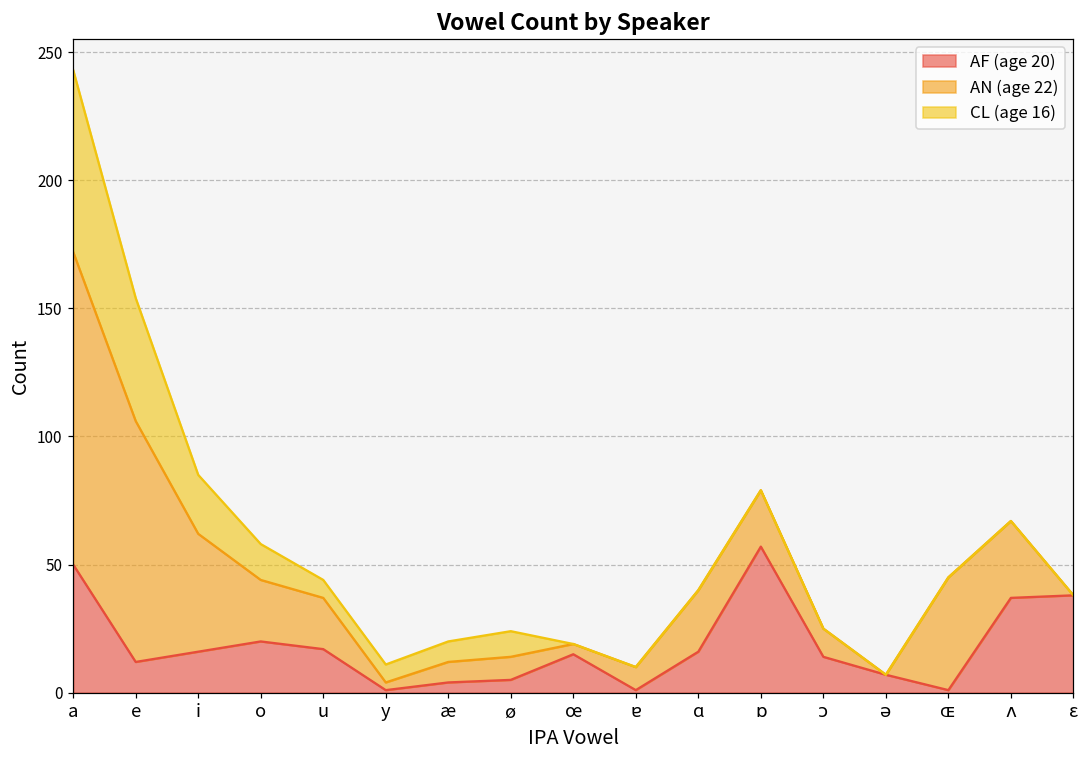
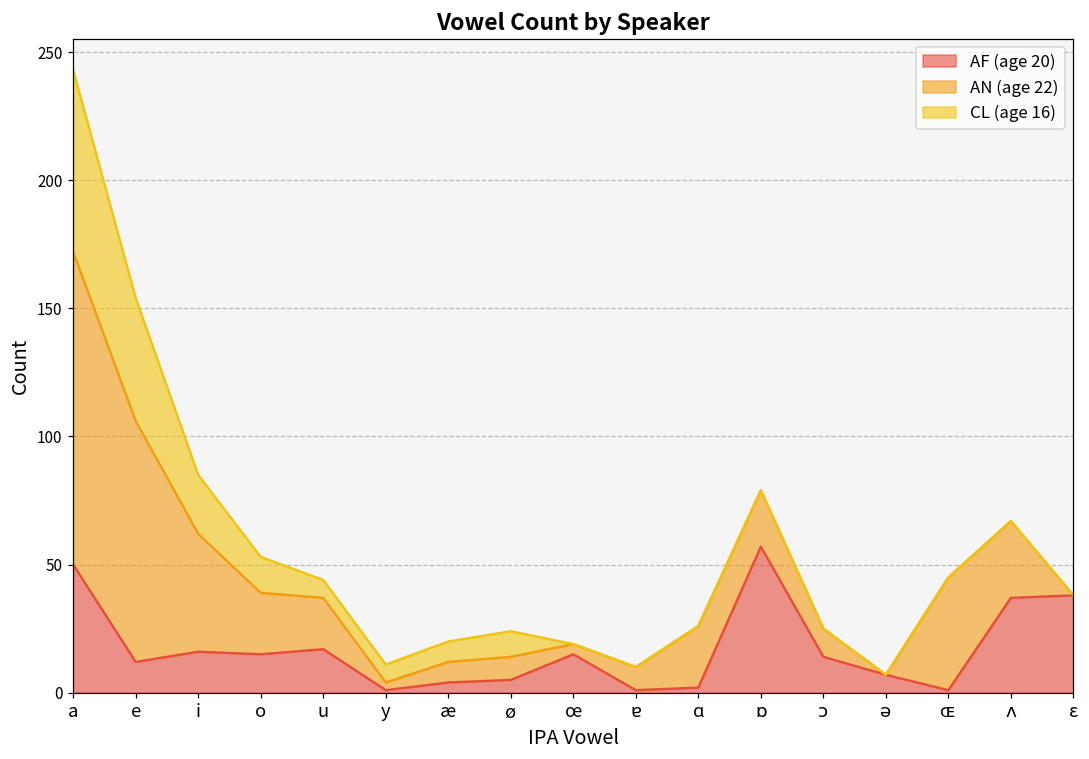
  {
    "AF (age 20)": {
      "a": 50,
      "e": 12,
      "i": 16,
-     "o": 20,
+     "o": 15,
      "u": 17,
      "y": 1,
      "æ": 4,
      "ø": 5,
      "œ": 15,
      "ɐ": 1,
-     "ɑ": 16,
+     "ɑ": 2,
      "ɒ": 57,
      "ɔ": 14,
      "ɶ": 1,
      "ʌ": 37
    }
  }
